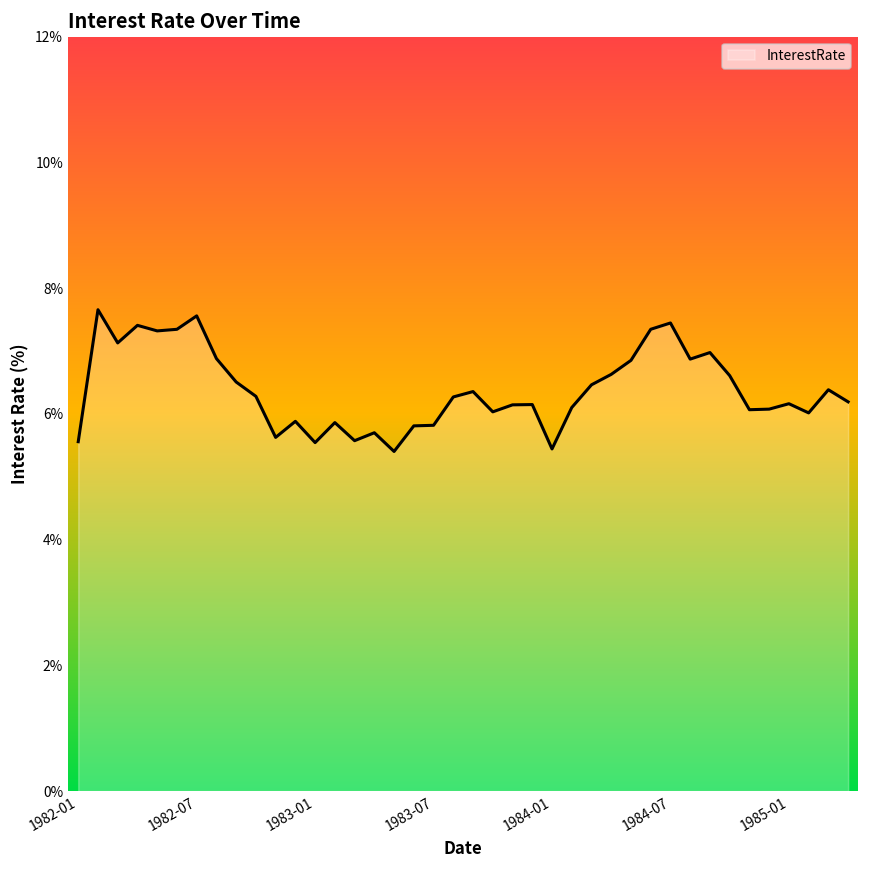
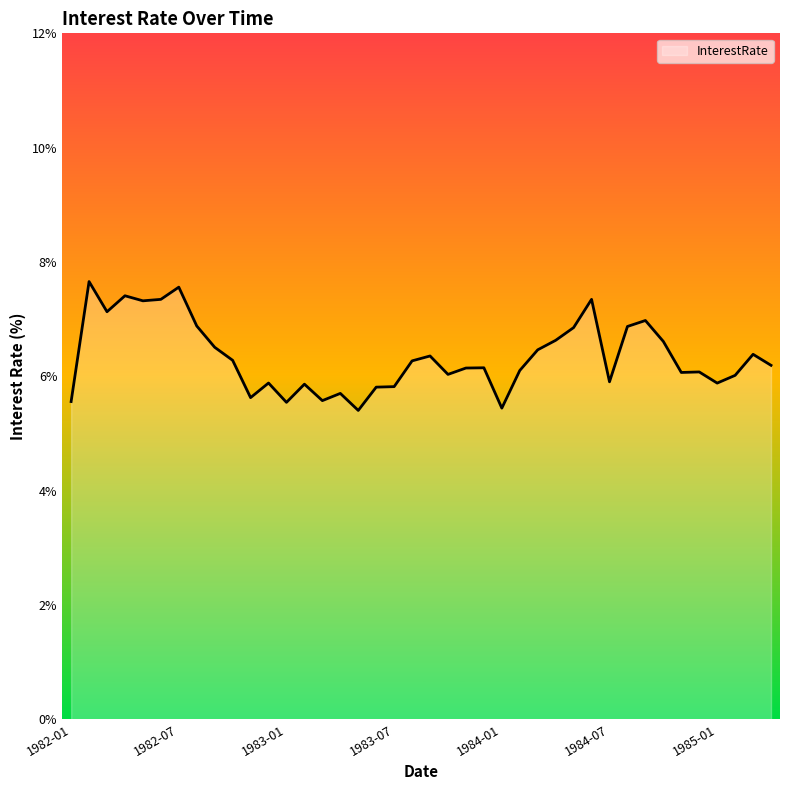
  {
    "1982-01": "5.6%",
    "1982-07": "7.6%",
    "1983-01": "5.5%",
    "1983-07": "5.8%",
    "1984-01": "5.4%",
-   "1984-07": "7.4%",
-   "1985-01": "6.2%"
+   "1984-07": "5.9%",
+   "1985-01": "5.9%"
  }
